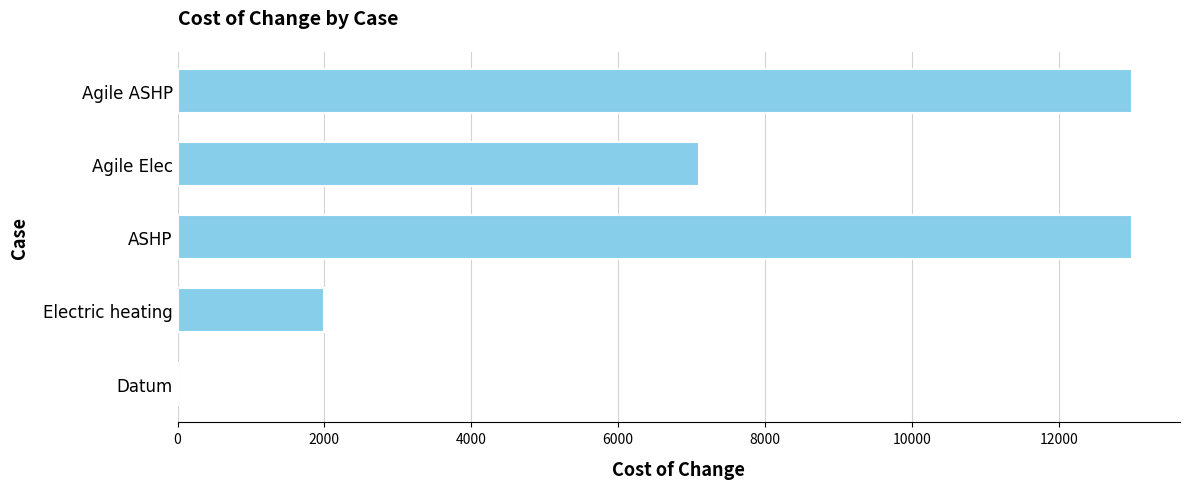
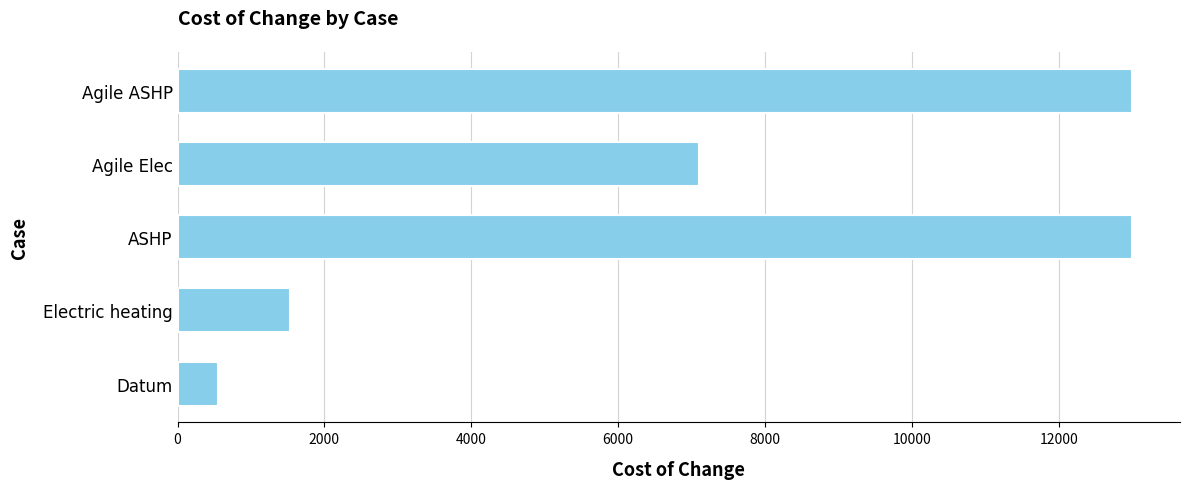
  {
    "Agile ASHP": 13000,
    "Agile Elec": 7100,
    "ASHP": 13000,
-   "Electric heating": 2000,
-   "Datum": 0
+   "Electric heating": 1500,
+   "Datum": 600
  }
